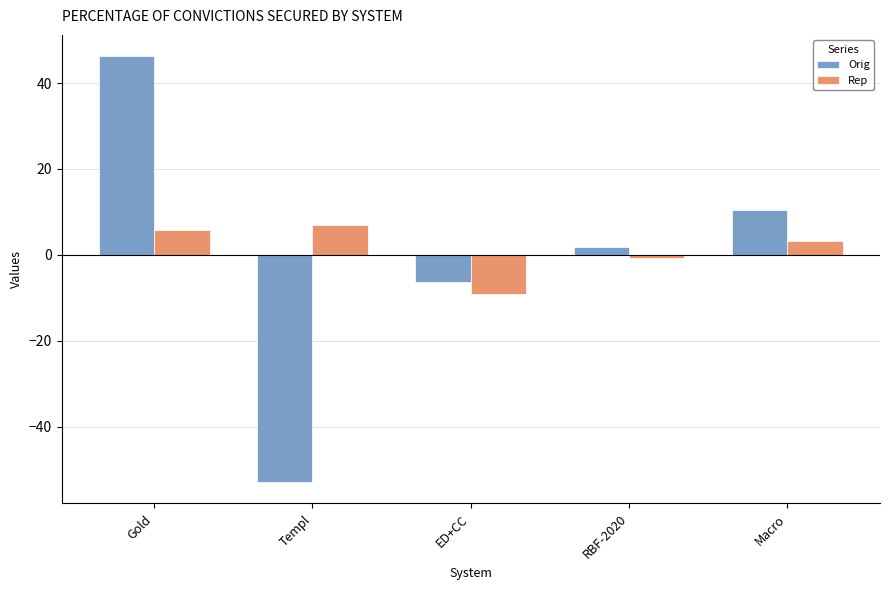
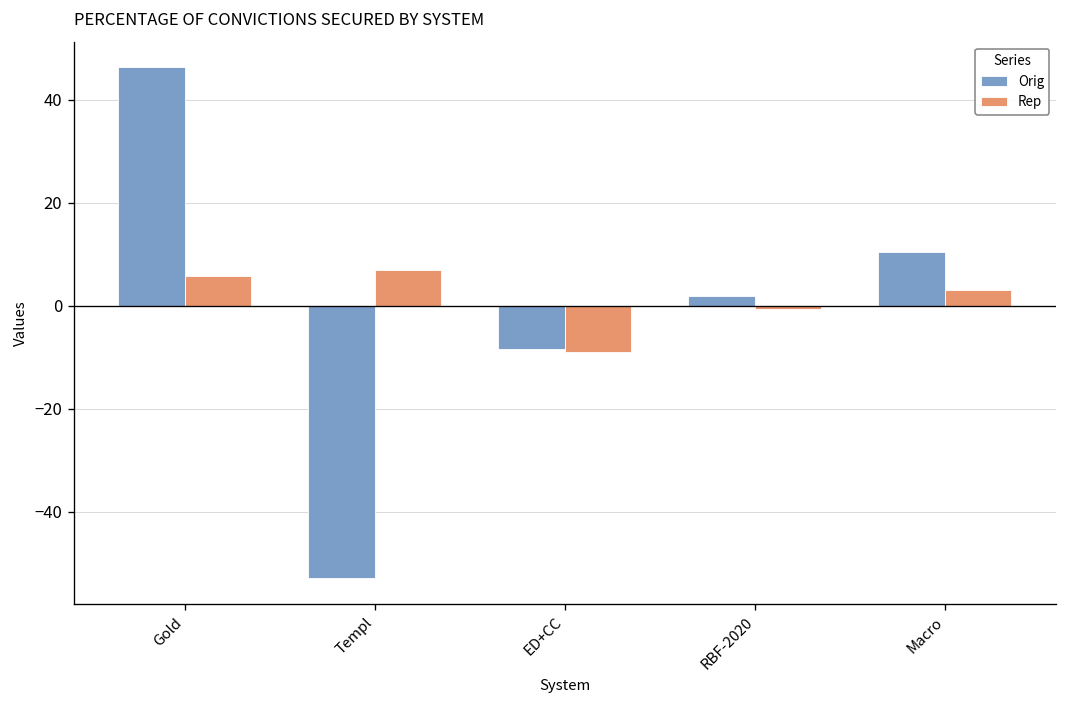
  {
    "Orig": {
      "Gold": 46,
      "Templ": -53,
-     "ED+CC": -6,
+     "ED+CC": -8,
      "RBF-2020": 2,
      "Macro": 10
    },
    "Rep": {
      "Gold": 6,
      "Templ": 7,
      "ED+CC": -9,
      "RBF-2020": -1,
      "Macro": 3
    }
  }
